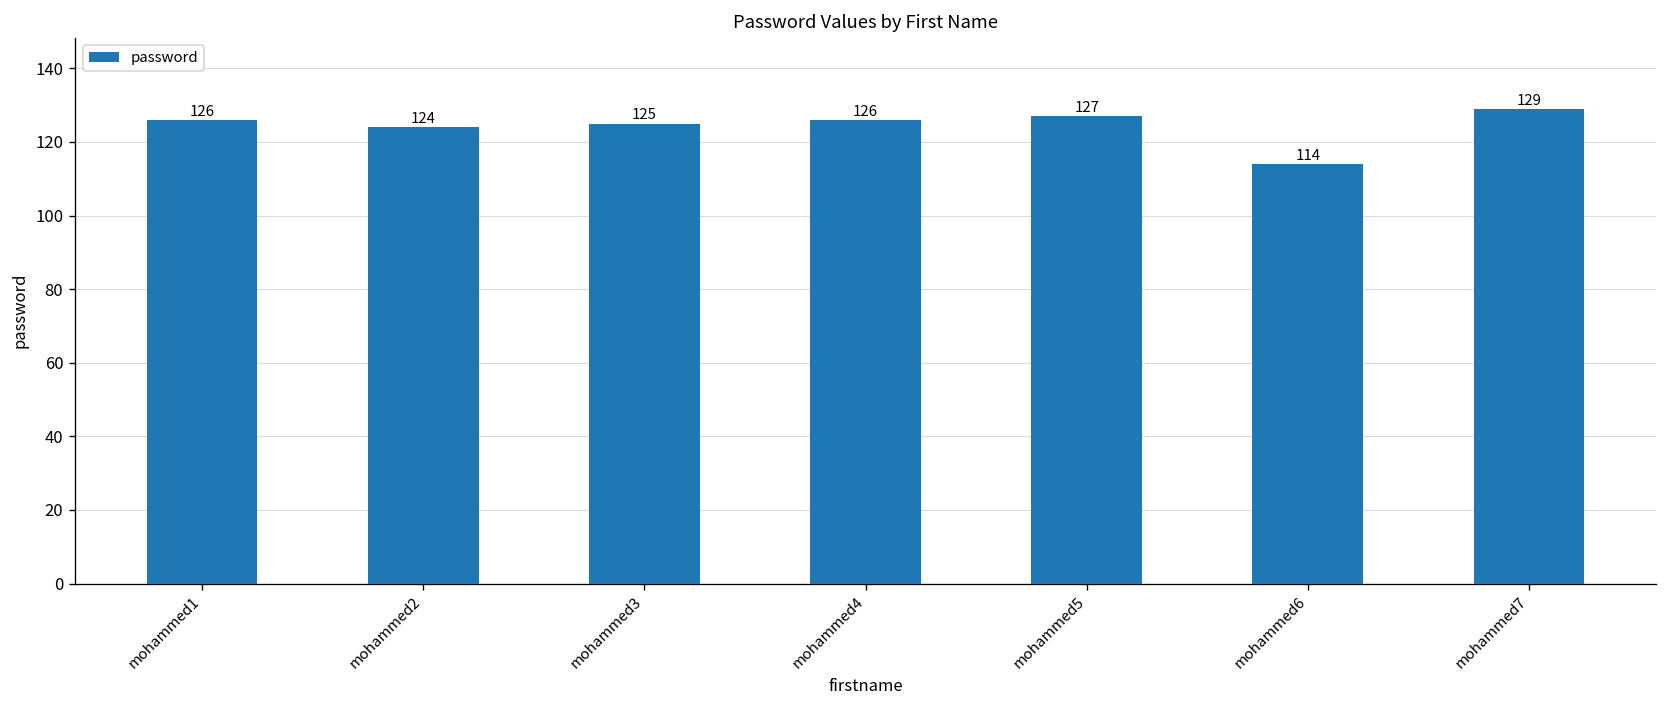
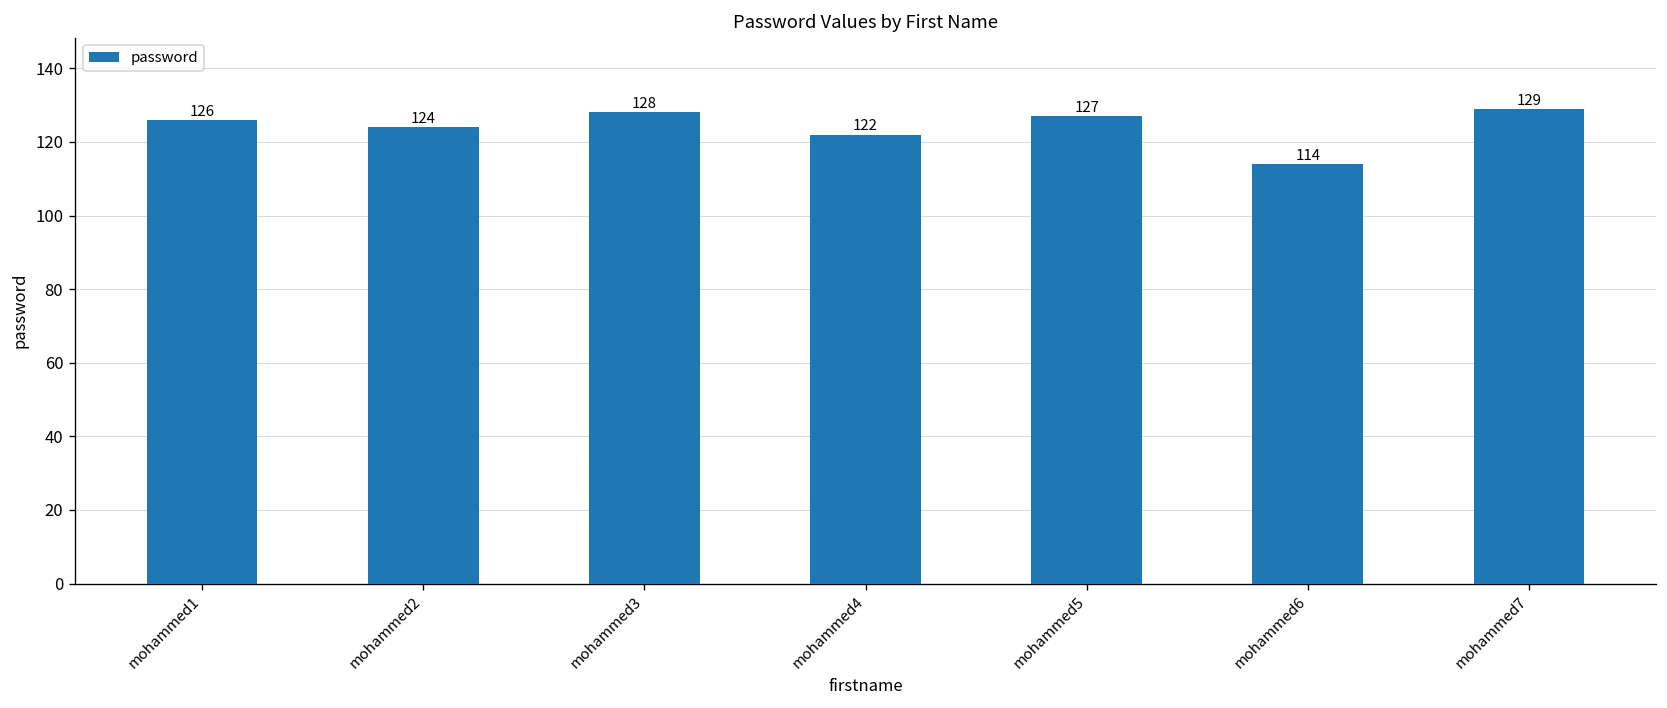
  {
    "mohammed1": 126,
    "mohammed2": 124,
-   "mohammed3": 125,
-   "mohammed4": 126,
+   "mohammed3": 128,
+   "mohammed4": 122,
    "mohammed5": 127,
    "mohammed6": 114,
    "mohammed7": 129
  }
